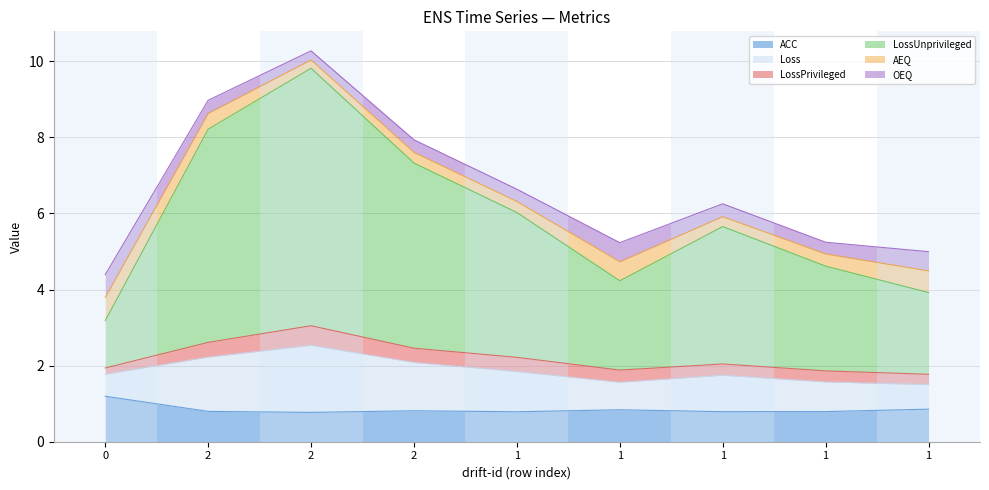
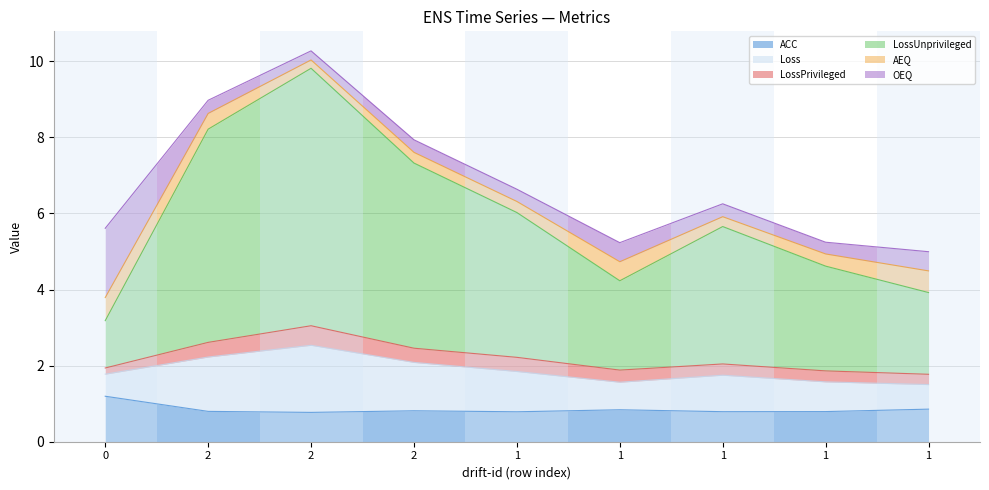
  {
    "ACC": {
      "0": 1.2
    },
    "Loss": {
      "0": 0.6
    },
    "LossPrivileged": {
      "0": 0.2
    },
    "LossUnprivileged": {
      "0": 1.2
    },
    "AEQ": {
      "0": 0.6
    },
    "OEQ": {
-     "0": 0.6
+     "0": 1.8
    }
  }
